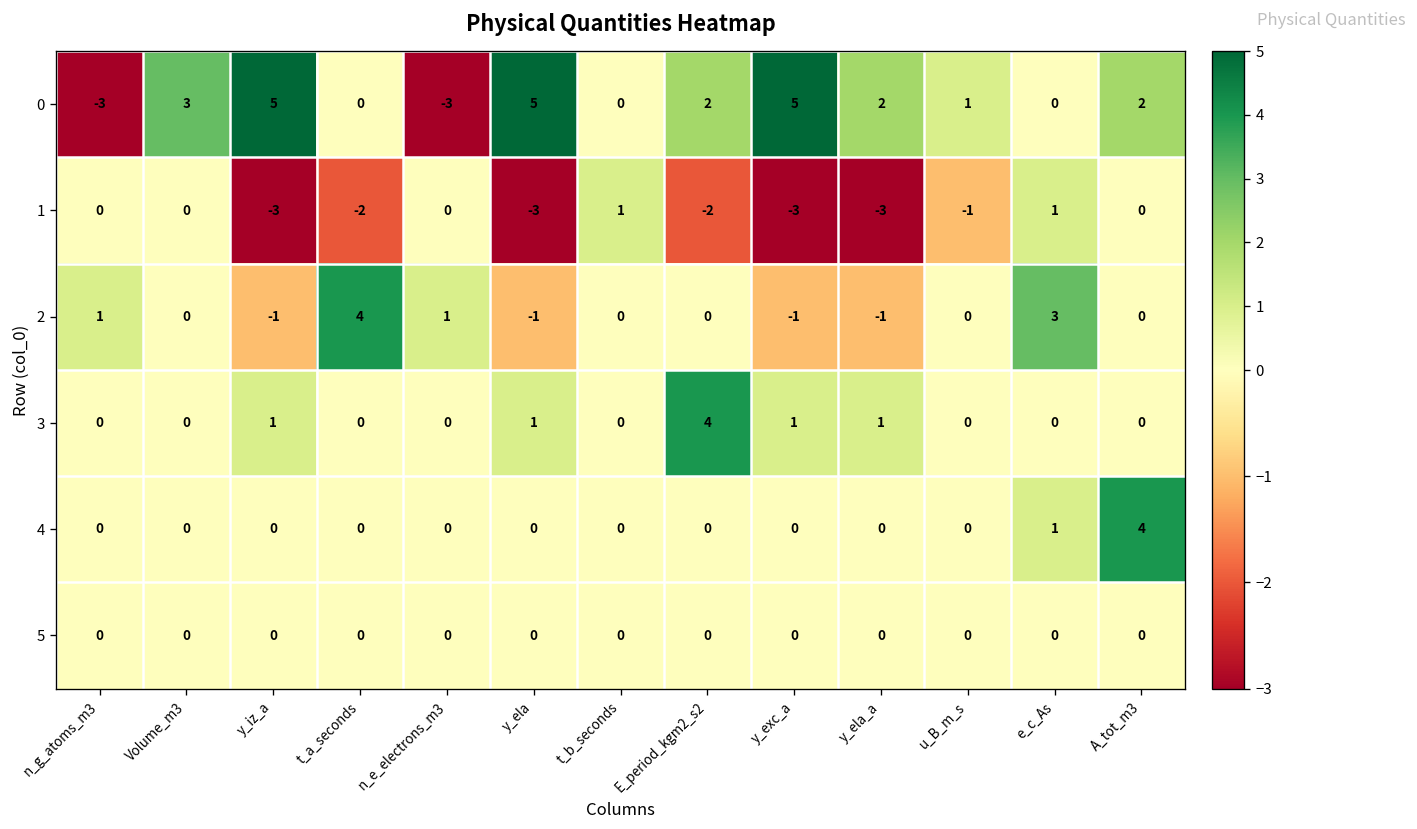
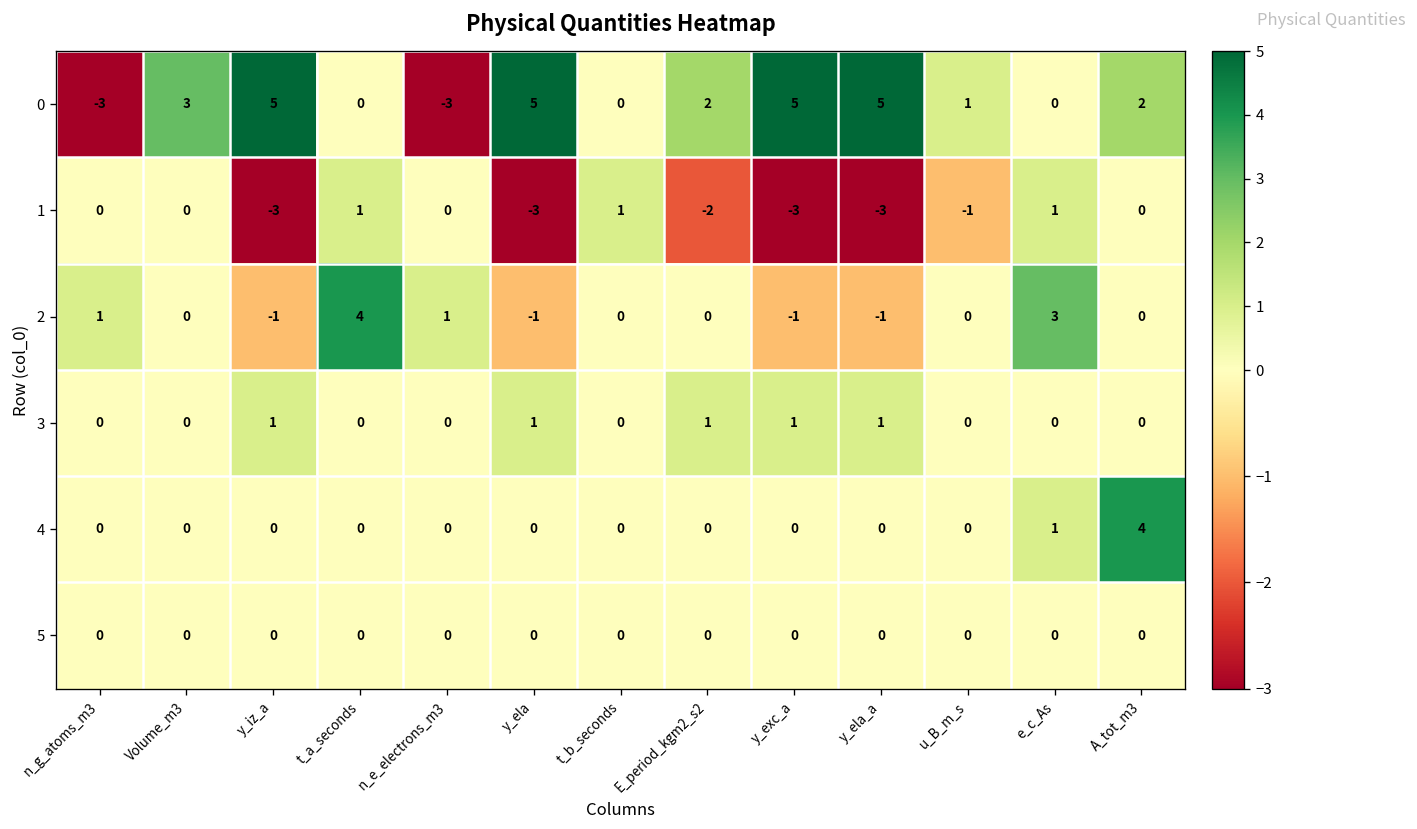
  {
    "0": {
      "n_g_atoms_m3": -3,
      "Volume_m3": 3,
      "y_iz_a": 5,
      "t_a_seconds": 0,
      "n_e_electrons_m3": -3,
      "y_ela": 5,
      "t_b_seconds": 0,
      "E_period_kgm2_s2": 2,
      "y_exc_a": 5,
-     "y_ela_a": 2,
+     "y_ela_a": 5,
      "u_B_m_s": 1,
      "e_c_As": 0,
      "A_tot_m3": 2
    },
    "1": {
      "n_g_atoms_m3": 0,
      "Volume_m3": 0,
      "y_iz_a": -3,
-     "t_a_seconds": -2,
+     "t_a_seconds": 1,
      "n_e_electrons_m3": 0,
      "y_ela": -3,
      "t_b_seconds": 1,
      "E_period_kgm2_s2": -2,
      "y_exc_a": -3,
      "y_ela_a": -3,
      "u_B_m_s": -1,
      "e_c_As": 1,
      "A_tot_m3": 0
    },
    "2": {
      "n_g_atoms_m3": 1,
      "Volume_m3": 0,
      "y_iz_a": -1,
      "t_a_seconds": 4,
      "n_e_electrons_m3": 1,
      "y_ela": -1,
      "t_b_seconds": 0,
      "E_period_kgm2_s2": 0,
      "y_exc_a": -1,
      "y_ela_a": -1,
      "u_B_m_s": 0,
      "e_c_As": 3,
      "A_tot_m3": 0
    },
    "3": {
      "n_g_atoms_m3": 0,
      "Volume_m3": 0,
      "y_iz_a": 1,
      "t_a_seconds": 0,
      "n_e_electrons_m3": 0,
      "y_ela": 1,
      "t_b_seconds": 0,
-     "E_period_kgm2_s2": 4,
+     "E_period_kgm2_s2": 1,
      "y_exc_a": 1,
      "y_ela_a": 1,
      "u_B_m_s": 0,
      "e_c_As": 0,
      "A_tot_m3": 0
    },
    "4": {
      "n_g_atoms_m3": 0,
      "Volume_m3": 0,
      "y_iz_a": 0,
      "t_a_seconds": 0,
      "n_e_electrons_m3": 0,
      "y_ela": 0,
      "t_b_seconds": 0,
      "E_period_kgm2_s2": 0,
      "y_exc_a": 0,
      "y_ela_a": 0,
      "u_B_m_s": 0,
      "e_c_As": 1,
      "A_tot_m3": 4
    },
    "5": {
      "n_g_atoms_m3": 0,
      "Volume_m3": 0,
      "y_iz_a": 0,
      "t_a_seconds": 0,
      "n_e_electrons_m3": 0,
      "y_ela": 0,
      "t_b_seconds": 0,
      "E_period_kgm2_s2": 0,
      "y_exc_a": 0,
      "y_ela_a": 0,
      "u_B_m_s": 0,
      "e_c_As": 0,
      "A_tot_m3": 0
    }
  }
